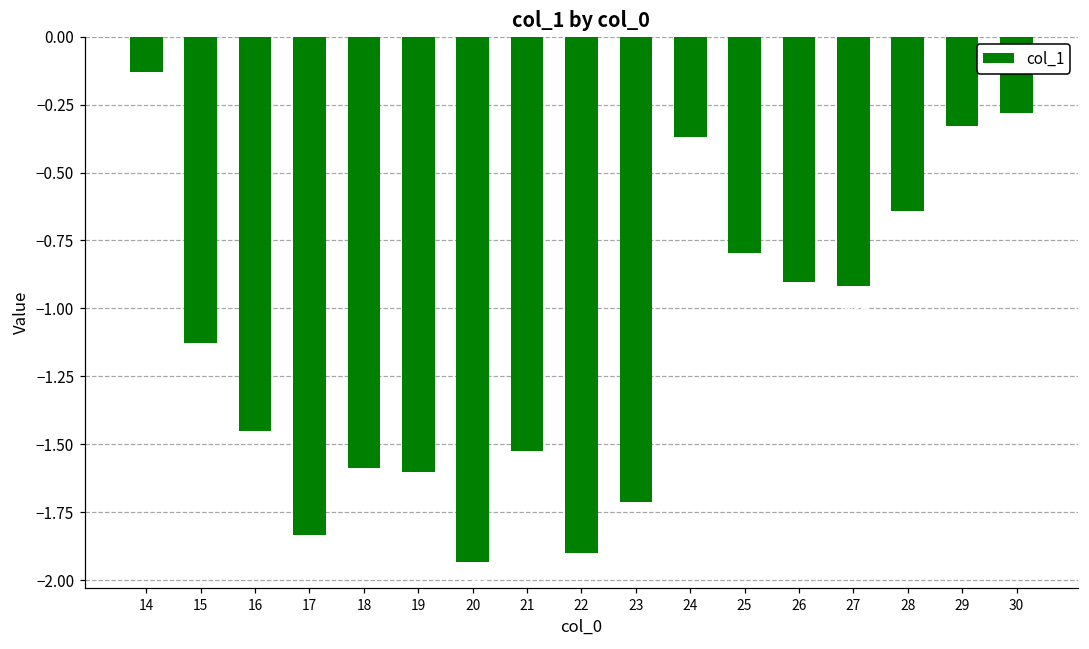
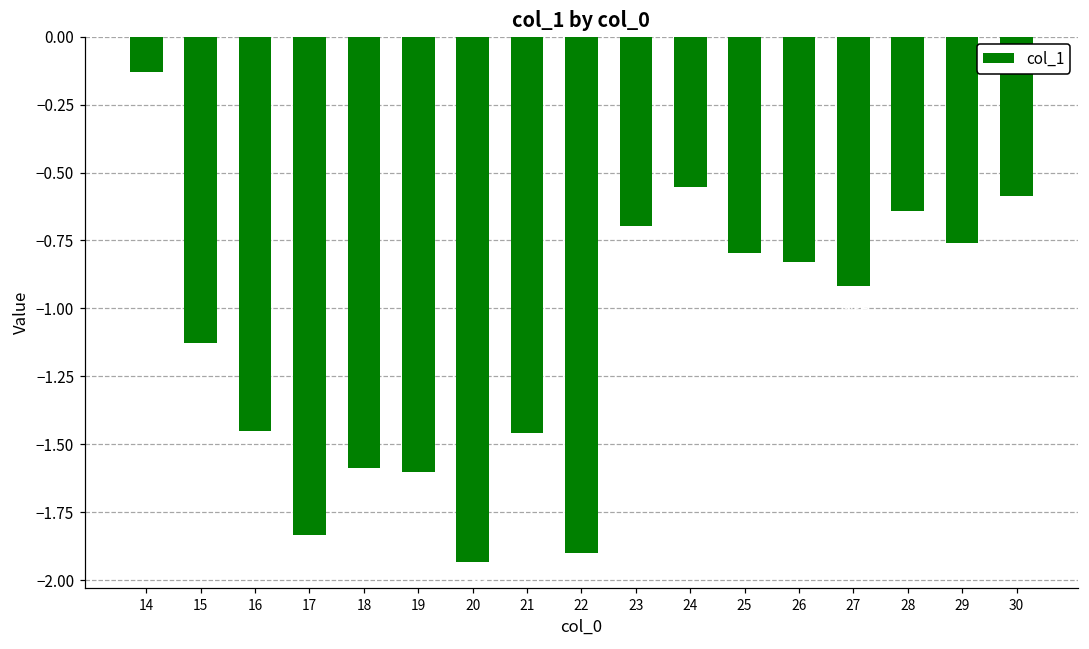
  {
    "14": -0.13,
    "15": -1.13,
    "16": -1.45,
    "17": -1.83,
    "18": -1.59,
    "19": -1.60,
    "20": -1.93,
-   "21": -1.53,
+   "21": -1.46,
    "22": -1.90,
-   "23": -1.71,
-   "24": -0.37,
+   "23": -0.70,
+   "24": -0.55,
    "25": -0.80,
-   "26": -0.90,
+   "26": -0.83,
    "27": -0.92,
    "28": -0.64,
-   "29": -0.33,
-   "30": -0.28
+   "29": -0.76,
+   "30": -0.59
  }
